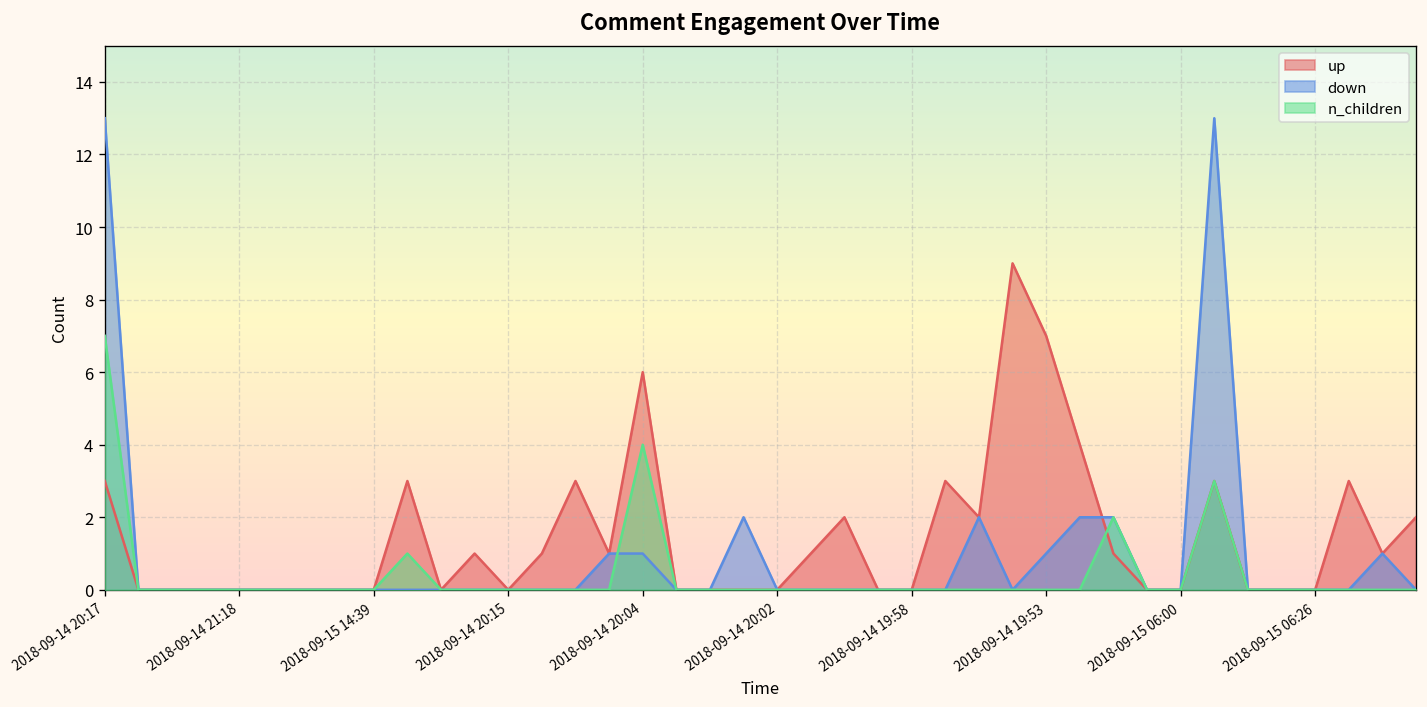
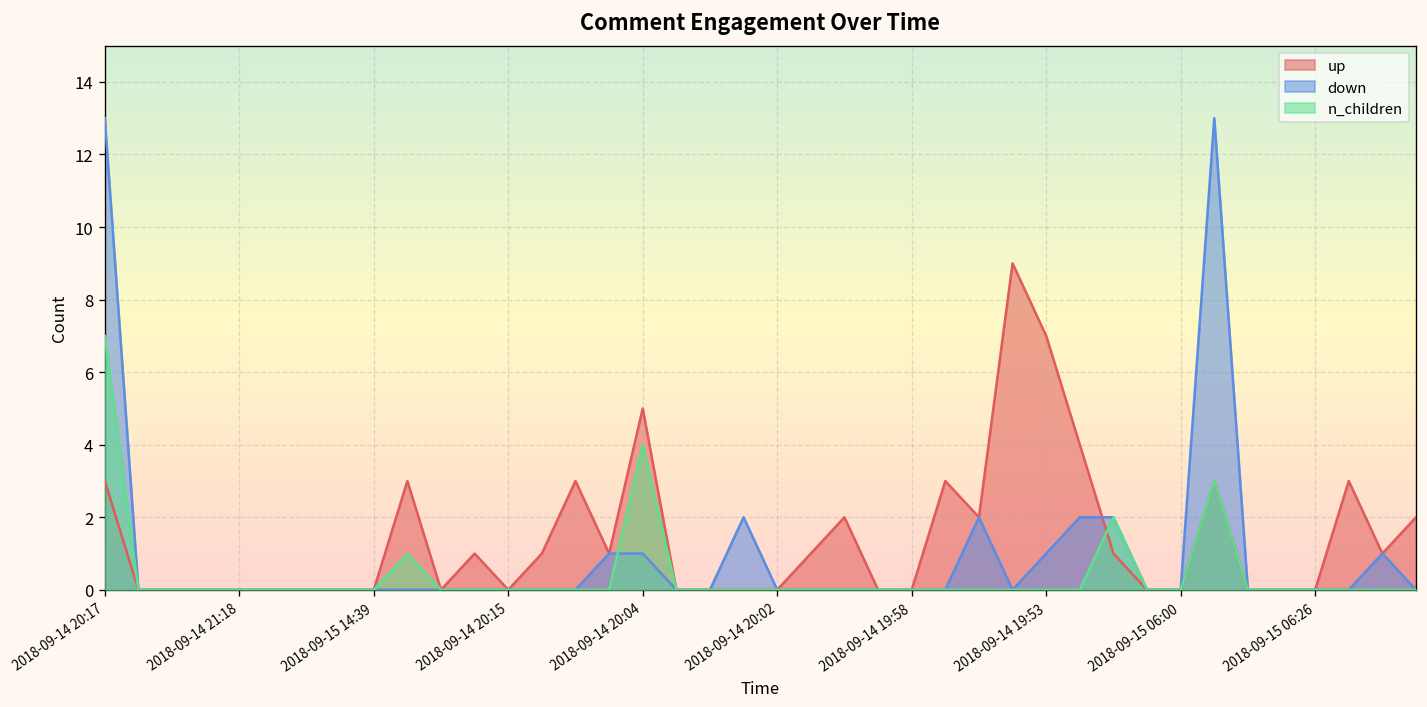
  {
    "up": {
      "2018-09-14 20:17": 3,
-     "2018-09-14 20:04": 6
+     "2018-09-14 20:04": 5
    },
    "down": {
      "2018-09-14 20:17": 13,
      "2018-09-14 20:04": 1
    },
    "n_children": {
      "2018-09-14 20:17": 7,
      "2018-09-14 20:04": 4
    }
  }
